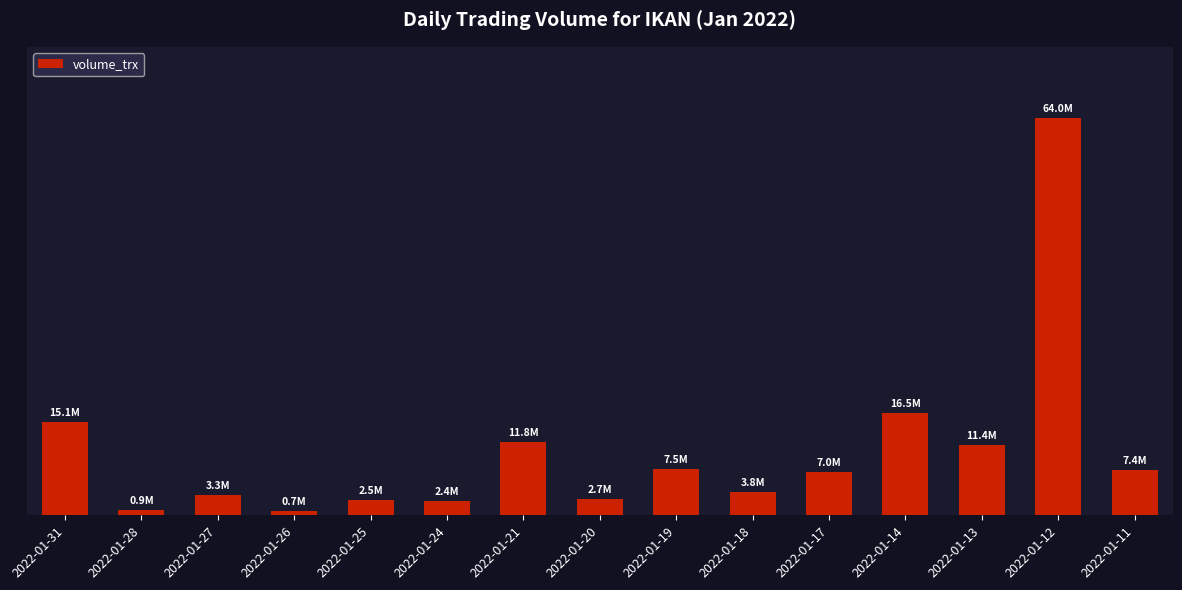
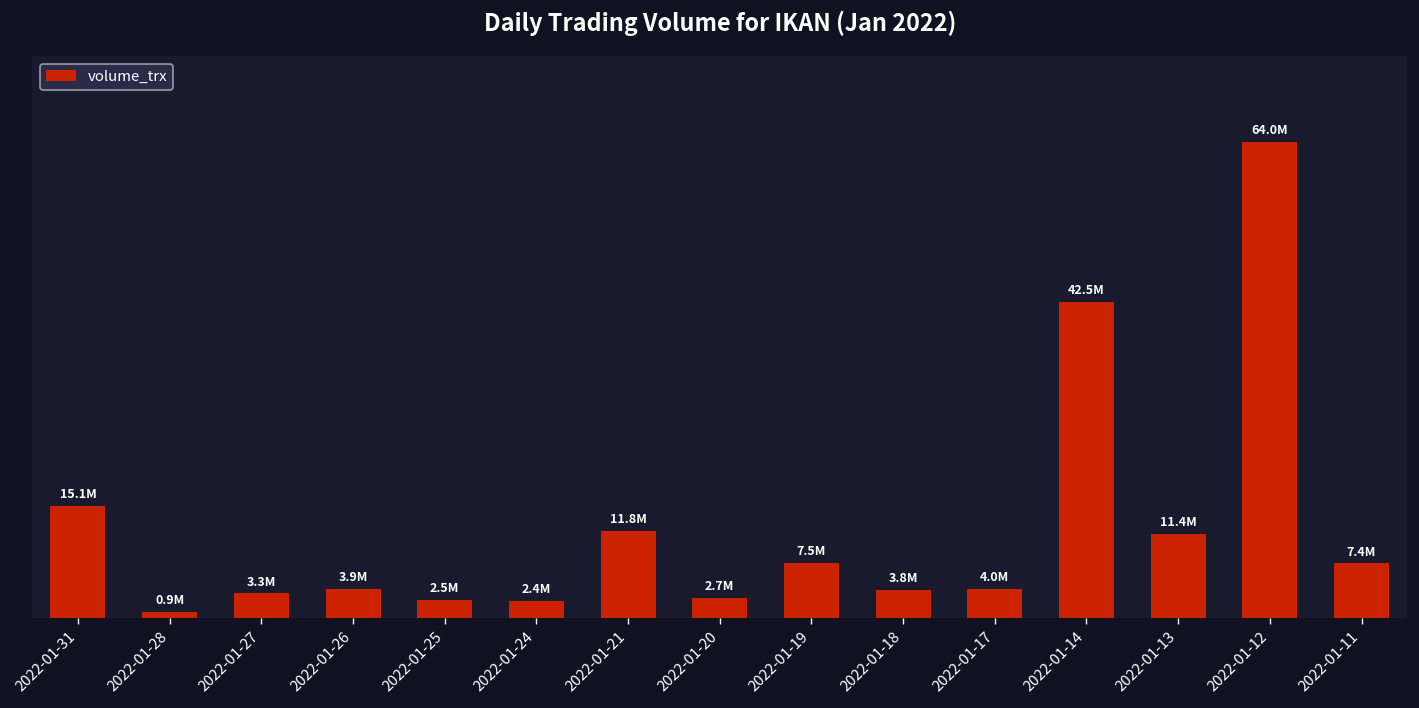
  {
    "2022-01-31": "15.1M",
    "2022-01-28": "0.9M",
    "2022-01-27": "3.3M",
-   "2022-01-26": "0.7M",
+   "2022-01-26": "3.9M",
    "2022-01-25": "2.5M",
    "2022-01-24": "2.4M",
    "2022-01-21": "11.8M",
    "2022-01-20": "2.7M",
    "2022-01-19": "7.5M",
    "2022-01-18": "3.8M",
-   "2022-01-17": "7.0M",
-   "2022-01-14": "16.5M",
+   "2022-01-17": "4.0M",
+   "2022-01-14": "42.5M",
    "2022-01-13": "11.4M",
    "2022-01-12": "64.0M",
    "2022-01-11": "7.4M"
  }
